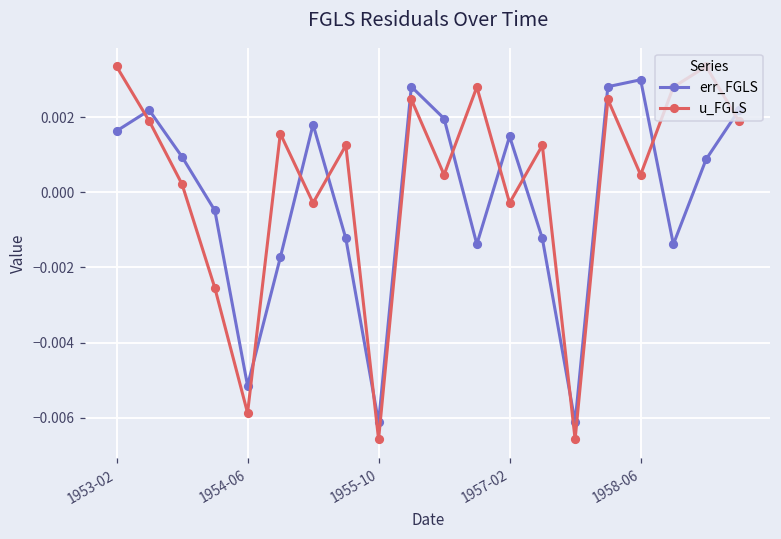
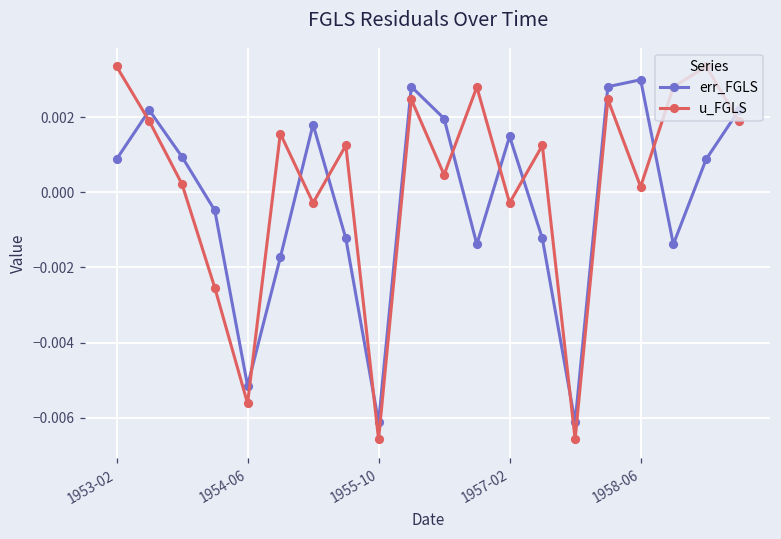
  {
    "err_FGLS": {
-     "1953-02": 0.0016,
+     "1953-02": 0.0009,
      "1954-06": -0.0051,
      "1955-10": -0.0061,
      "1957-02": 0.0015,
      "1958-06": 0.0030
    },
    "u_FGLS": {
      "1953-02": 0.0033,
-     "1954-06": -0.0059,
+     "1954-06": -0.0056,
      "1955-10": -0.0066,
      "1957-02": -0.0003,
-     "1958-06": 0.0005
+     "1958-06": 0.0001
    }
  }
